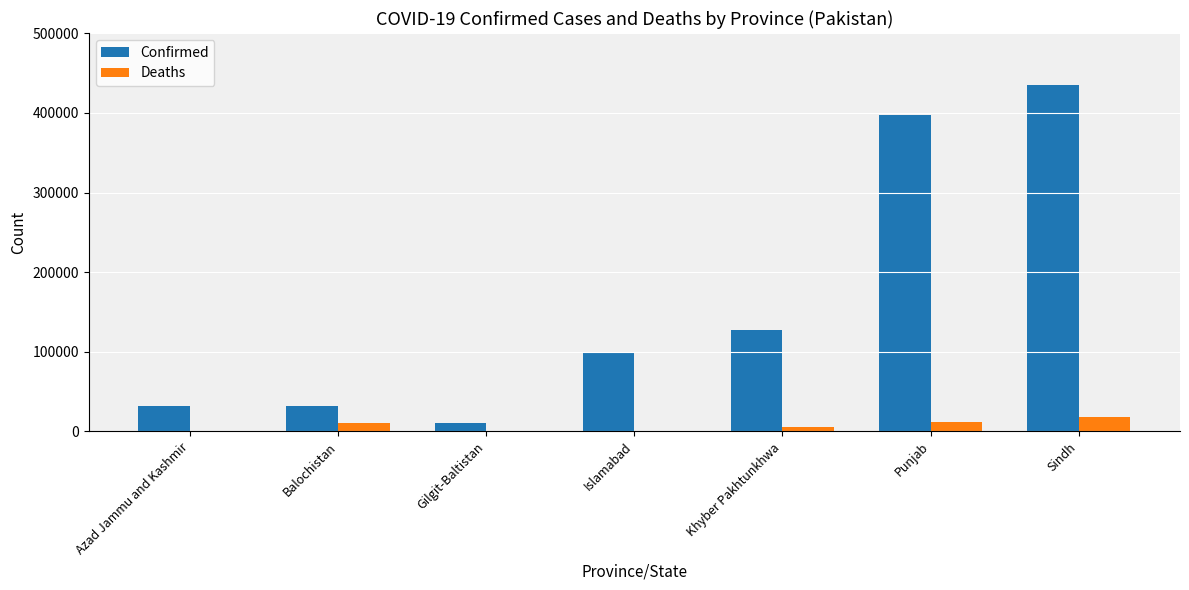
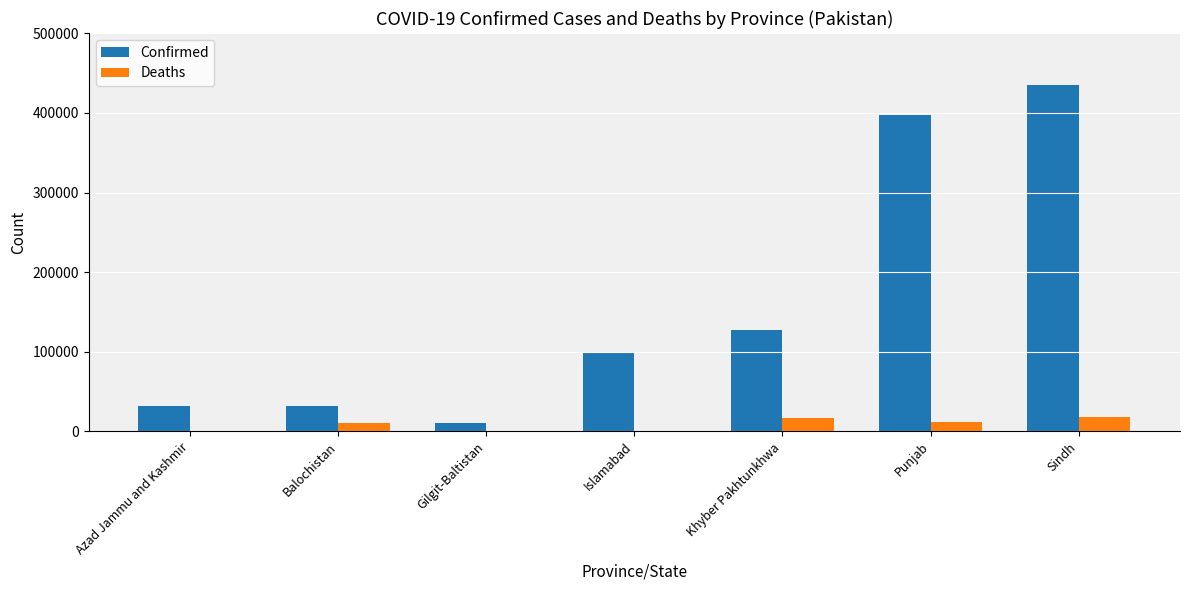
  {
    "Confirmed": {
      "Azad Jammu and Kashmir": 30000,
      "Balochistan": 30000,
      "Gilgit-Baltistan": 10000,
      "Islamabad": 100000,
      "Khyber Pakhtunkhwa": 130000,
      "Punjab": 400000,
      "Sindh": 440000
    },
    "Deaths": {
      "Balochistan": 10000,
-     "Khyber Pakhtunkhwa": 10000,
+     "Khyber Pakhtunkhwa": 20000,
      "Punjab": 10000,
      "Sindh": 20000
    }
  }
